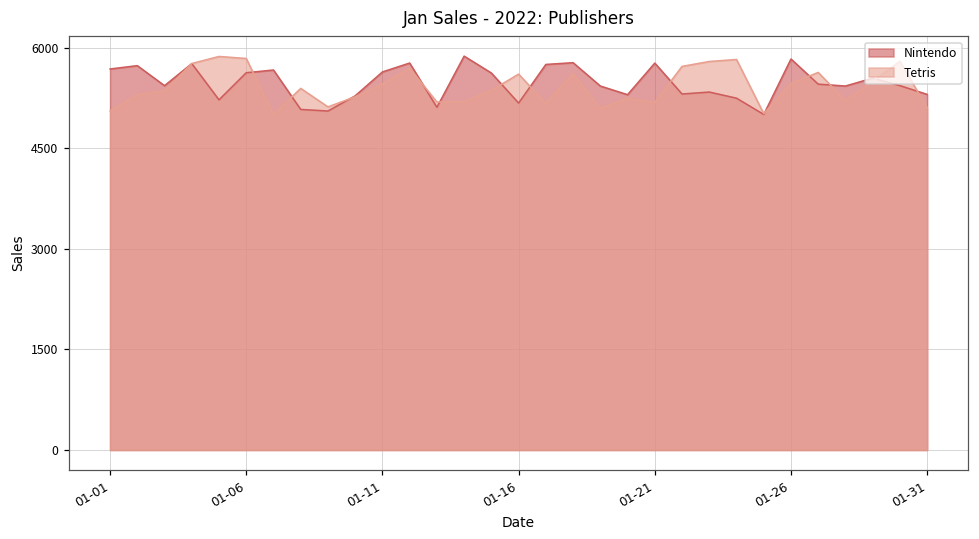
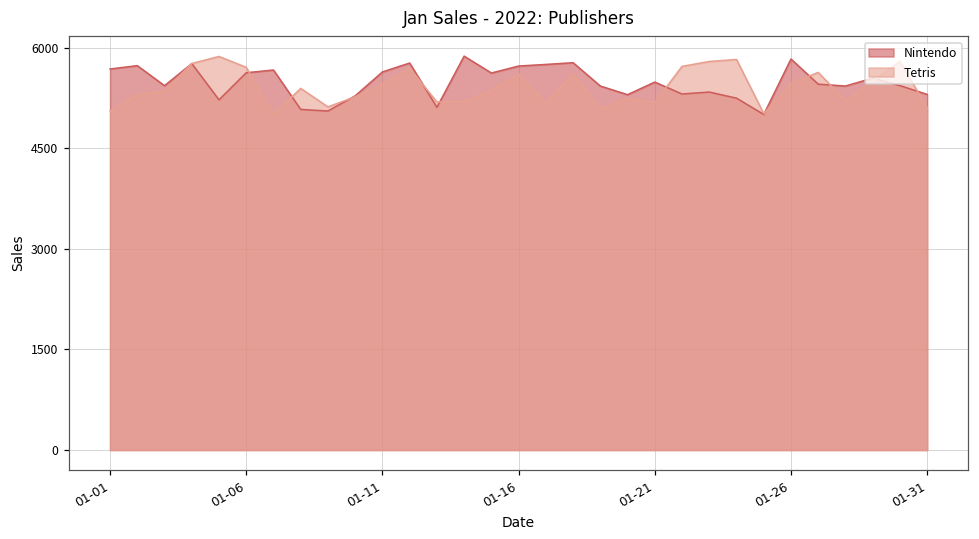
  {
    "Nintendo": {
      "01-01": 5700,
      "01-06": 5600,
      "01-11": 5600,
-     "01-16": 5200,
-     "01-21": 5800,
+     "01-16": 5700,
+     "01-21": 5500,
      "01-26": 5800,
      "01-31": 5300
    },
    "Tetris": {
      "01-01": 5100,
-     "01-06": 5800,
+     "01-06": 5700,
      "01-11": 5500,
      "01-16": 5600,
      "01-21": 5200,
      "01-26": 5500,
      "01-31": 5100
    }
  }
